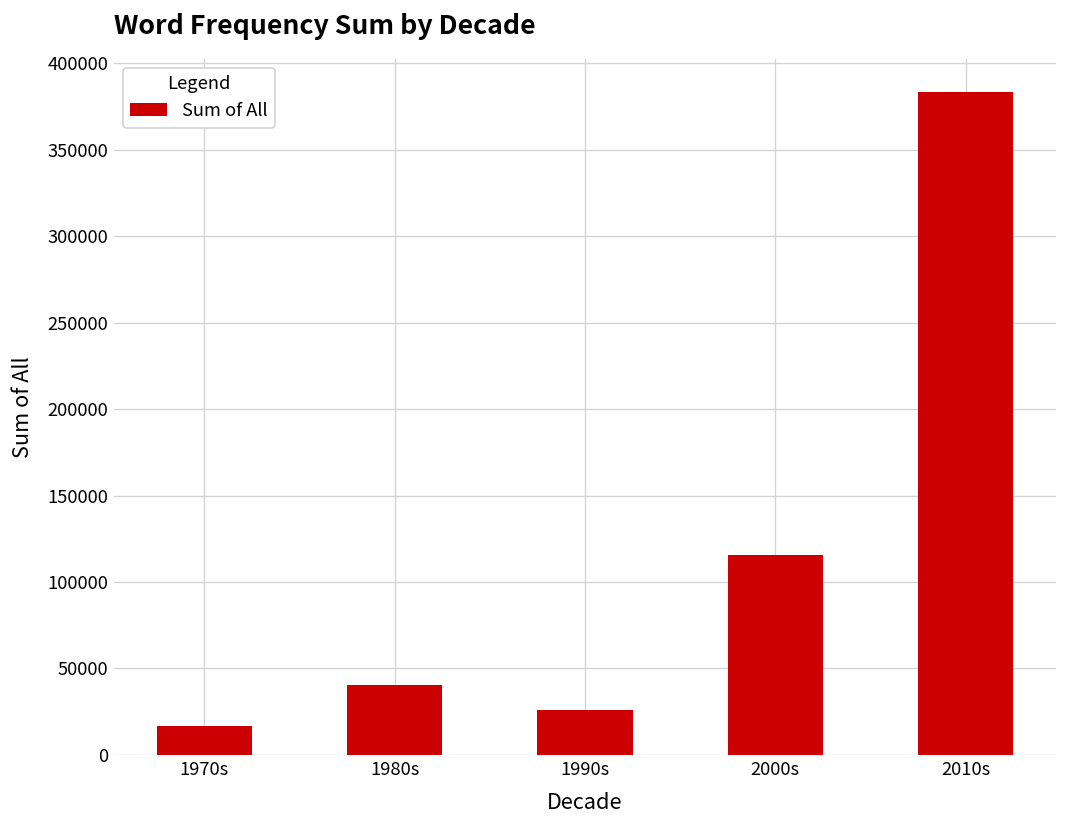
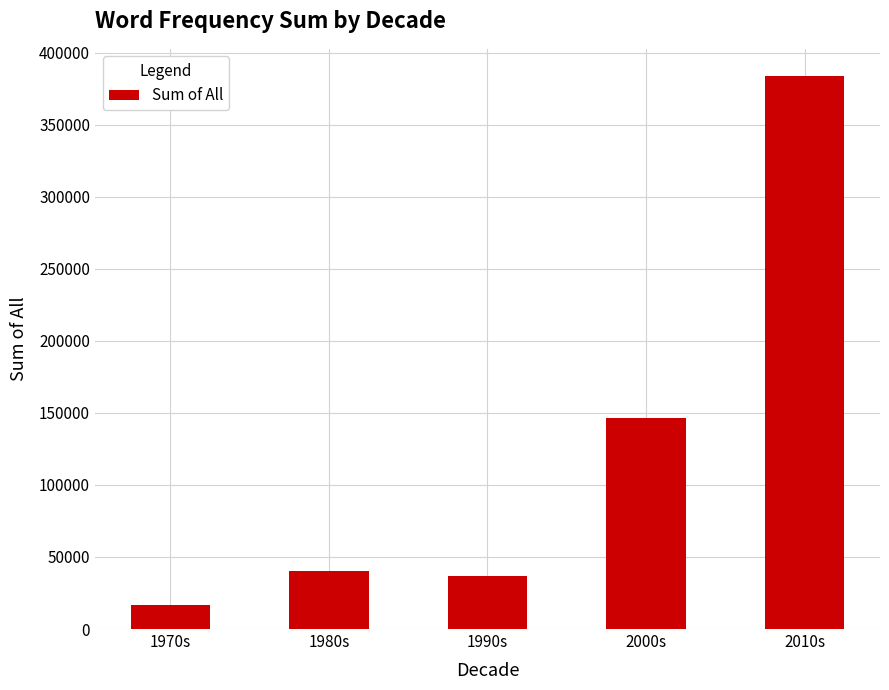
  {
    "1970s": 17000,
    "1980s": 41000,
-   "1990s": 26000,
-   "2000s": 116000,
+   "1990s": 37000,
+   "2000s": 146000,
    "2010s": 384000
  }
